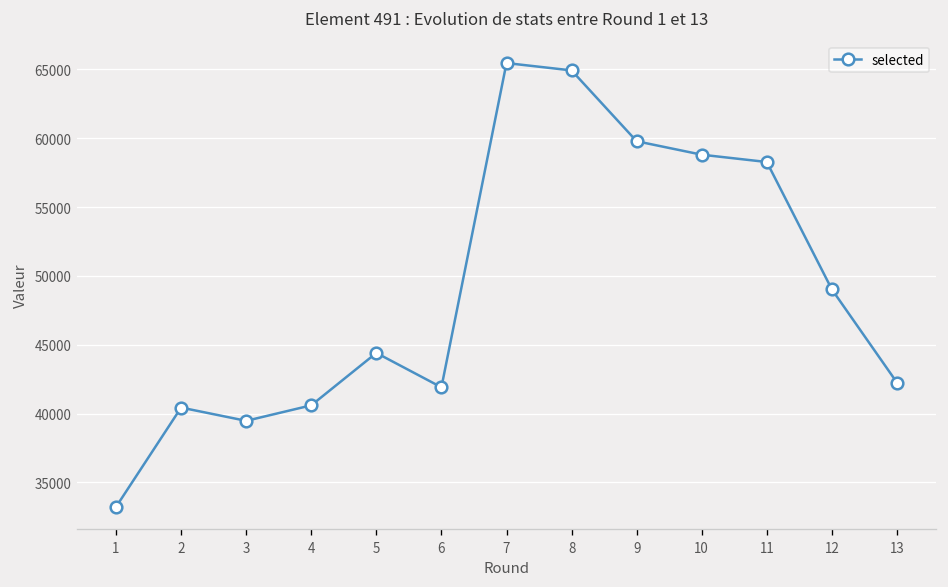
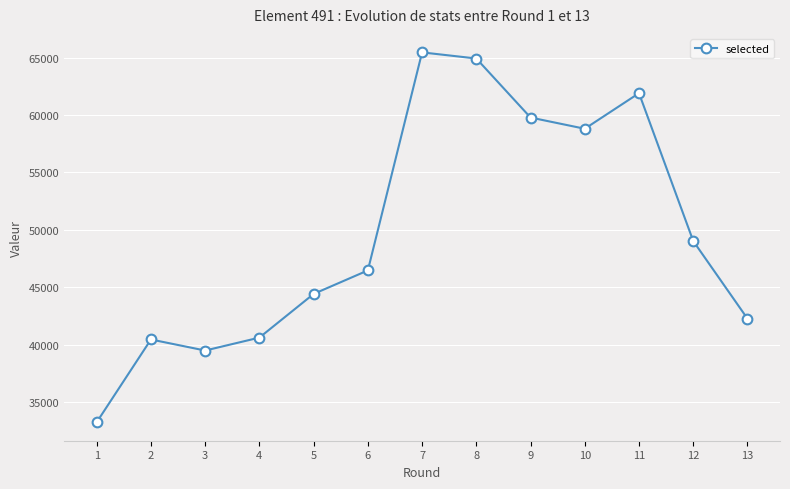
  {
    "1": 33200,
    "2": 40400,
    "3": 39500,
    "4": 40600,
    "5": 44400,
-   "6": 41900,
+   "6": 46500,
    "7": 65500,
    "8": 64900,
    "9": 59800,
    "10": 58800,
-   "11": 58300,
+   "11": 61900,
    "12": 49000,
    "13": 42300
  }
